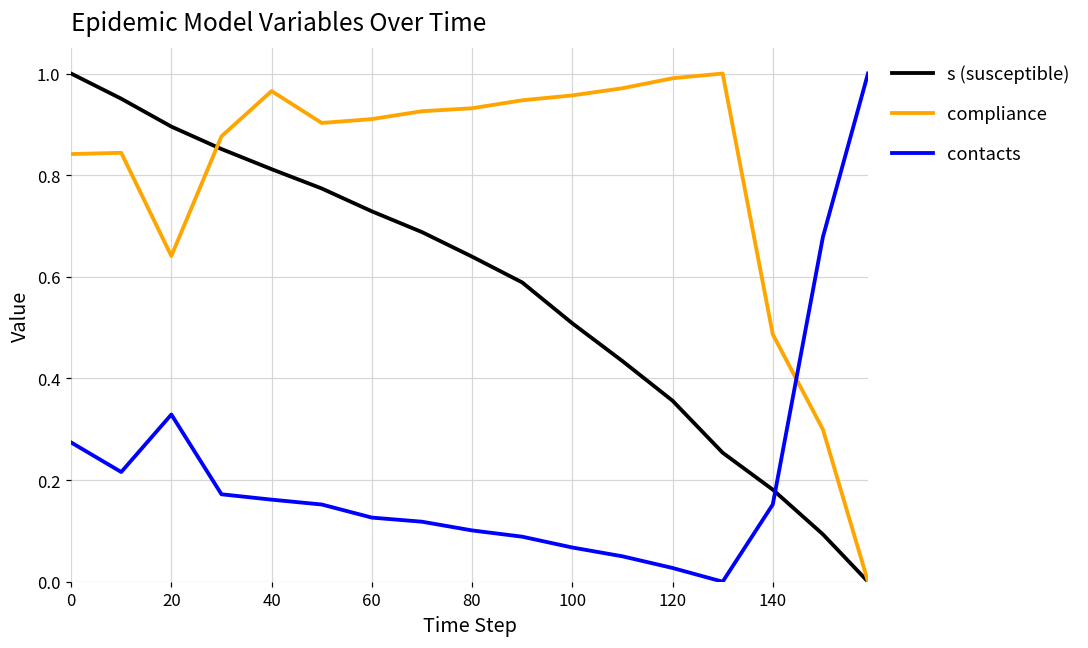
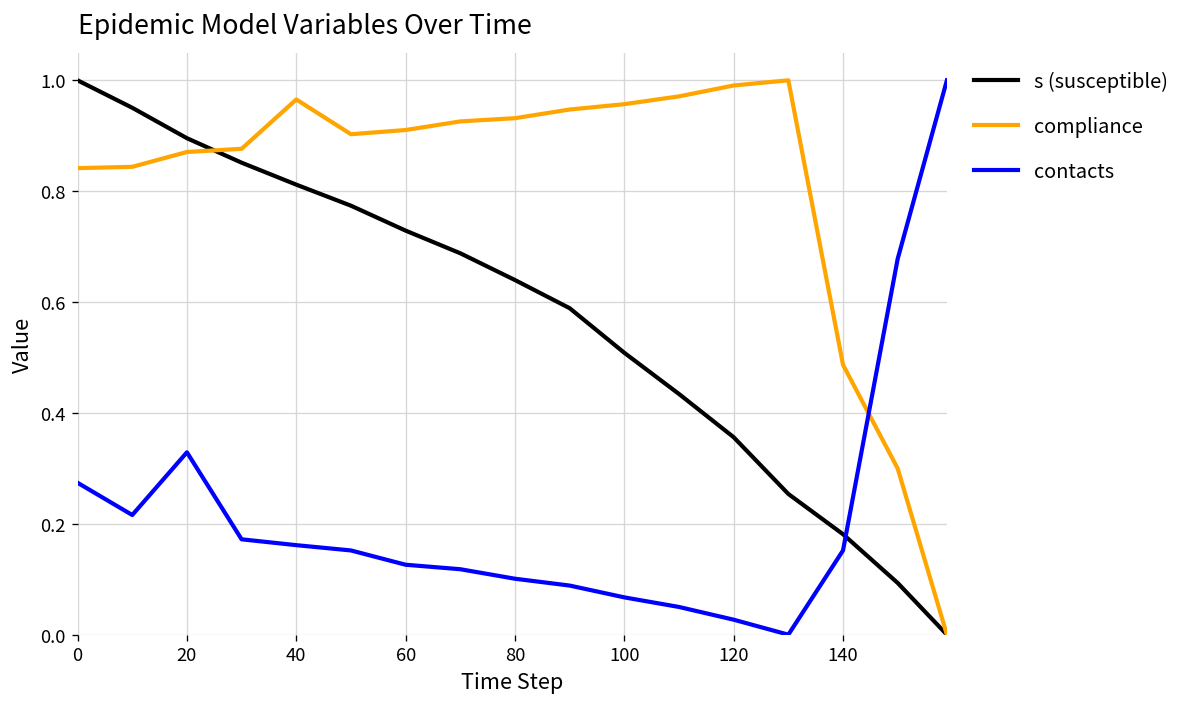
  {
    "s (susceptible)": {
      "0": 1.00,
      "20": 0.90,
      "40": 0.81,
      "60": 0.73,
      "80": 0.64,
      "100": 0.51,
      "120": 0.36,
      "140": 0.18
    },
    "compliance": {
      "0": 0.84,
-     "20": 0.64,
+     "20": 0.87,
      "40": 0.97,
      "60": 0.91,
      "80": 0.93,
      "100": 0.96,
      "120": 0.99,
      "140": 0.49
    },
    "contacts": {
      "0": 0.27,
      "20": 0.33,
      "40": 0.16,
      "60": 0.13,
      "80": 0.10,
      "100": 0.07,
      "120": 0.03,
      "140": 0.15
    }
  }
